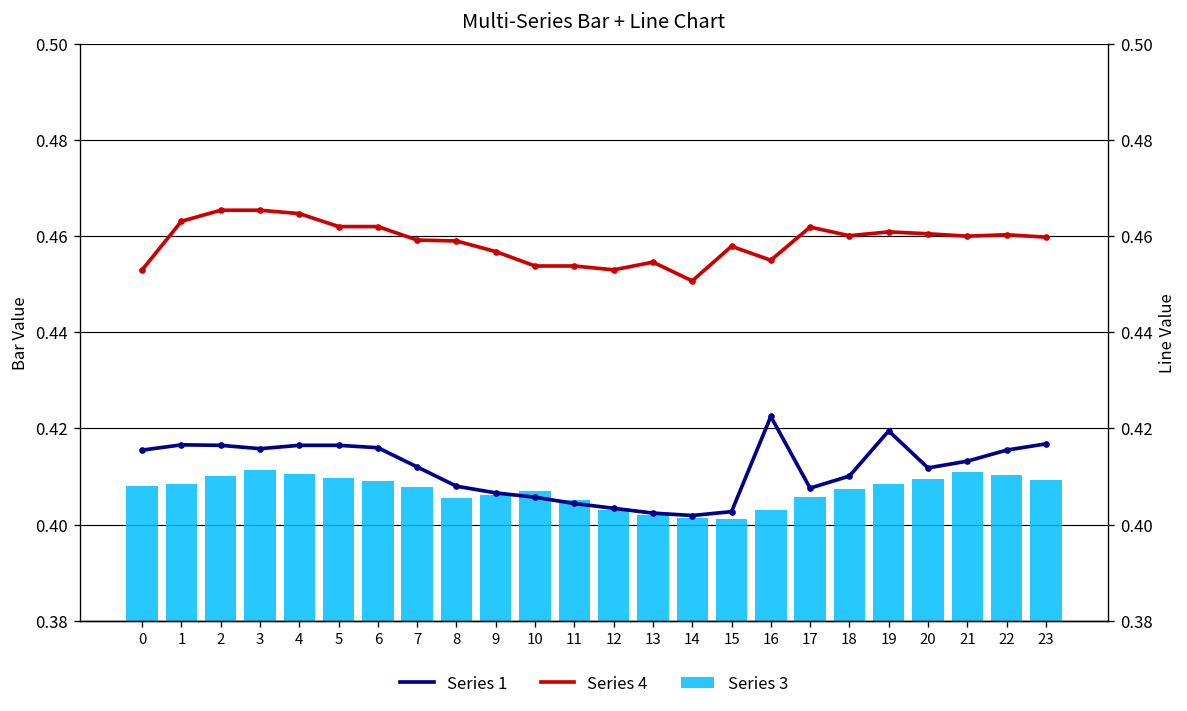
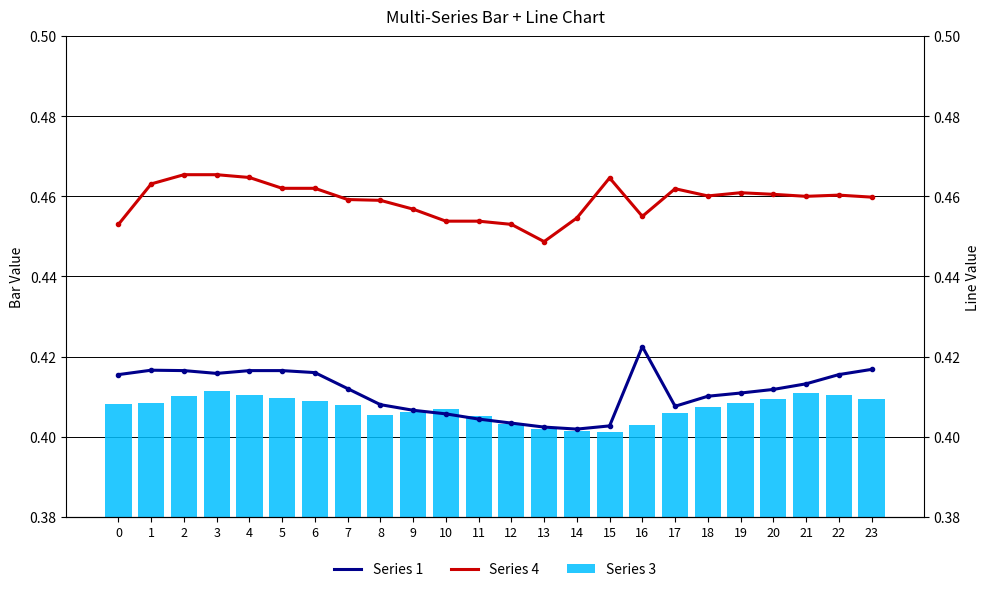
  {
    "Series 3": {
      "0": 0.408,
      "1": 0.408,
      "2": 0.410,
      "3": 0.411,
      "4": 0.411,
      "5": 0.410,
      "6": 0.409,
      "7": 0.408,
      "8": 0.406,
      "9": 0.406,
      "10": 0.407,
      "11": 0.405,
      "12": 0.403,
      "13": 0.402,
      "14": 0.401,
      "15": 0.401,
      "16": 0.403,
      "17": 0.406,
      "18": 0.408,
      "19": 0.409,
      "20": 0.410,
      "21": 0.411,
      "22": 0.410,
      "23": 0.409
    },
    "Series 1": {
      "0": 0.416,
      "1": 0.417,
      "2": 0.417,
      "3": 0.416,
      "4": 0.417,
      "5": 0.417,
      "6": 0.416,
      "7": 0.412,
      "8": 0.408,
      "9": 0.407,
      "10": 0.406,
      "11": 0.404,
      "12": 0.403,
      "13": 0.402,
      "14": 0.402,
      "15": 0.403,
      "16": 0.423,
      "17": 0.408,
      "18": 0.410,
-     "19": 0.420,
+     "19": 0.411,
      "20": 0.412,
      "21": 0.413,
      "22": 0.416,
      "23": 0.417
    },
    "Series 4": {
      "0": 0.453,
      "1": 0.463,
      "2": 0.465,
      "3": 0.465,
      "4": 0.465,
      "5": 0.462,
      "6": 0.462,
      "7": 0.459,
      "8": 0.459,
      "9": 0.457,
      "10": 0.454,
      "11": 0.454,
      "12": 0.453,
-     "13": 0.455,
-     "14": 0.451,
-     "15": 0.458,
+     "13": 0.449,
+     "14": 0.455,
+     "15": 0.465,
      "16": 0.455,
      "17": 0.462,
      "18": 0.460,
      "19": 0.461,
      "20": 0.461,
      "21": 0.460,
      "22": 0.460,
      "23": 0.460
    }
  }
